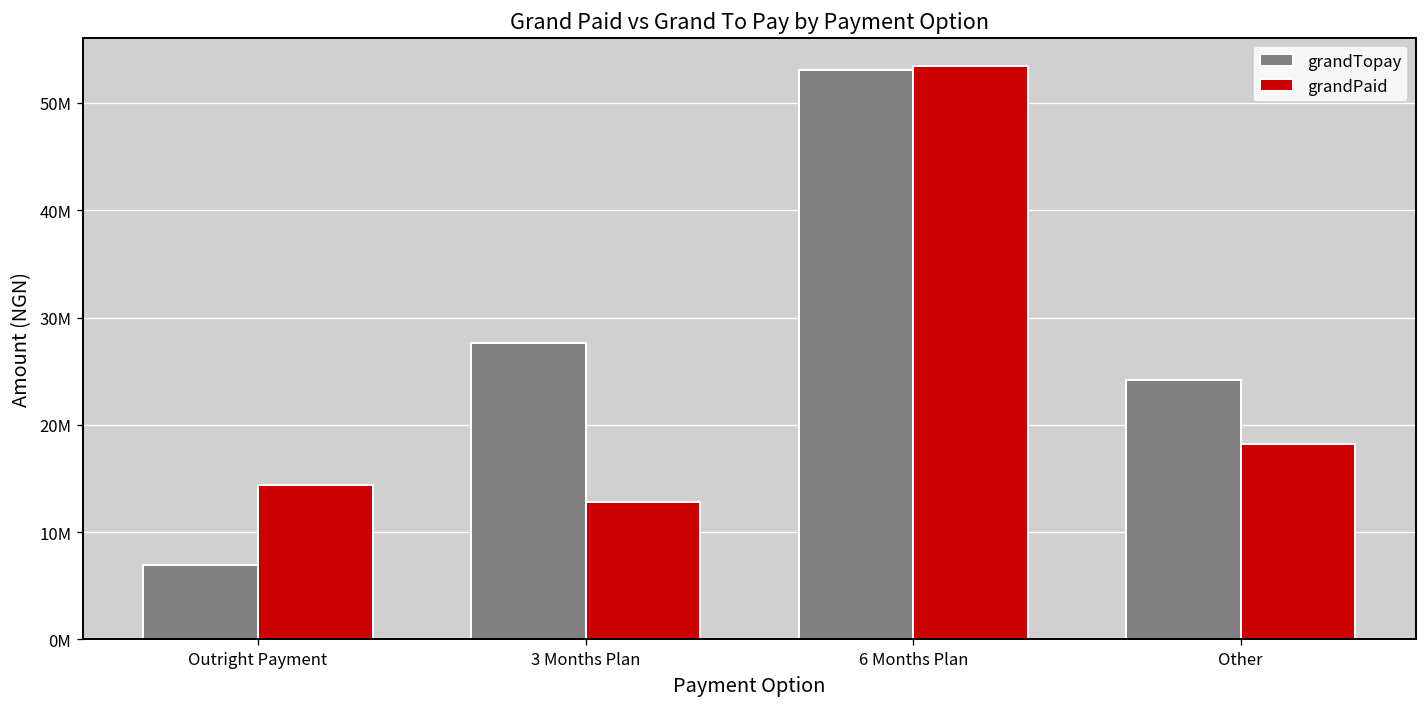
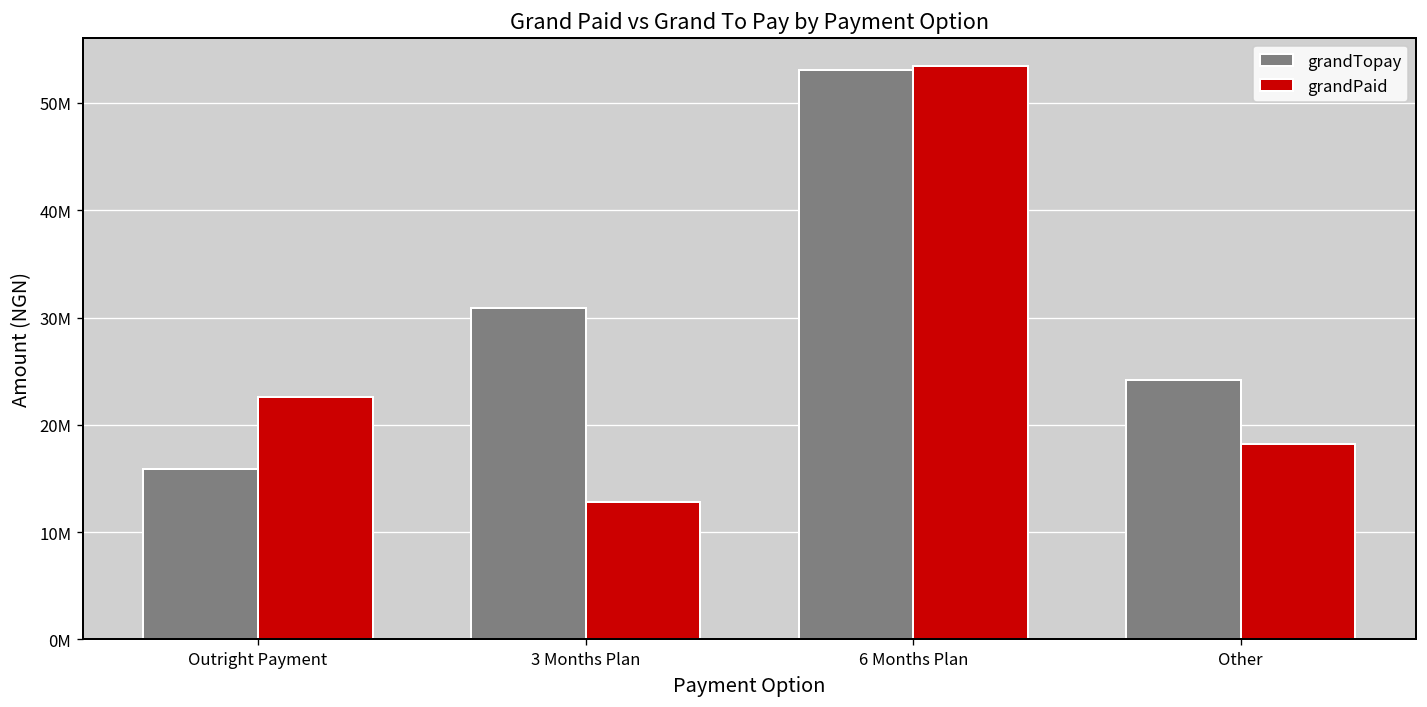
  {
    "grandTopay": {
-     "Outright Payment": 7000000,
-     "3 Months Plan": 28000000,
+     "Outright Payment": 16000000,
+     "3 Months Plan": 31000000,
      "6 Months Plan": 53000000,
      "Other": 24000000
    },
    "grandPaid": {
-     "Outright Payment": 14000000,
+     "Outright Payment": 23000000,
      "3 Months Plan": 13000000,
      "6 Months Plan": 53000000,
      "Other": 18000000
    }
  }
